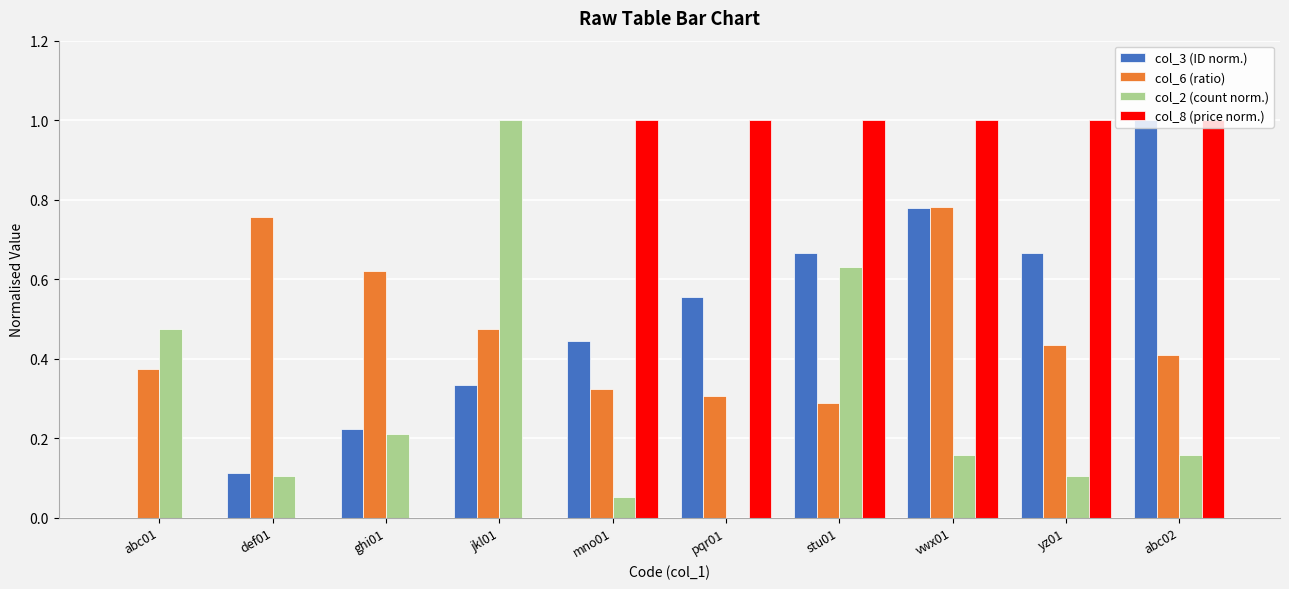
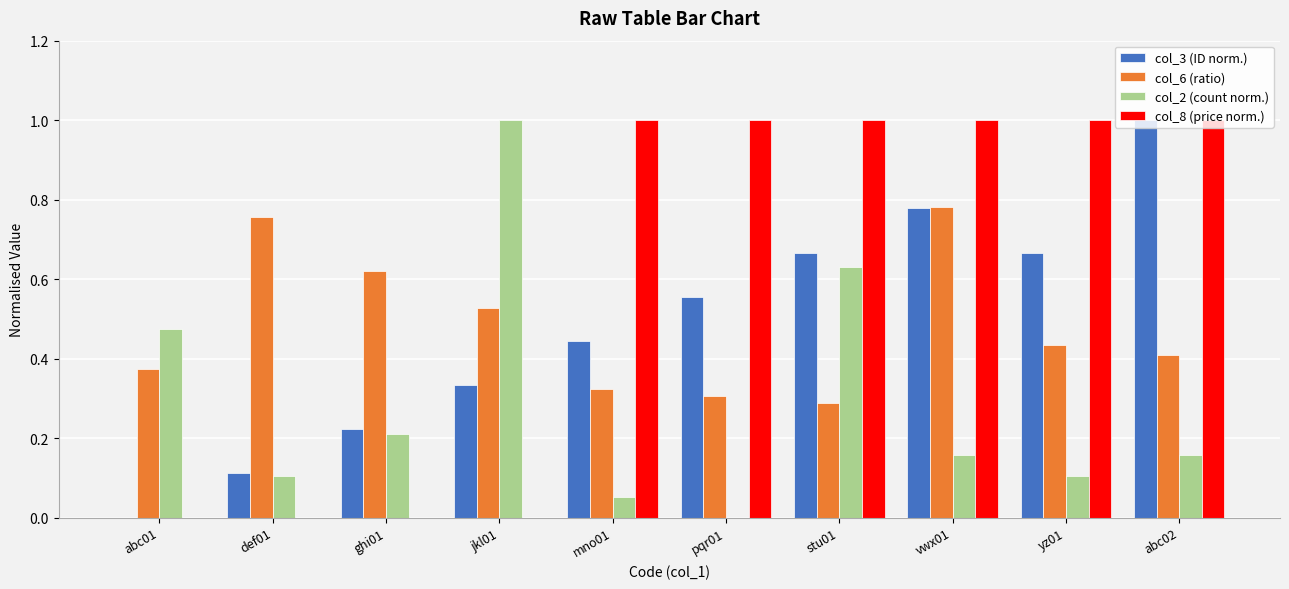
  {
    "col_3 (ID norm.)": {
      "abc01": 0.00,
      "def01": 0.11,
      "ghi01": 0.22,
      "jkl01": 0.33,
      "mno01": 0.44,
      "pqr01": 0.56,
      "stu01": 0.67,
      "vwx01": 0.78,
      "yz01": 0.67
    },
    "col_6 (ratio)": {
      "abc01": 0.38,
      "def01": 0.76,
      "ghi01": 0.62,
-     "jkl01": 0.48,
+     "jkl01": 0.53,
      "mno01": 0.32,
      "pqr01": 0.31,
      "stu01": 0.29,
      "vwx01": 0.78,
      "yz01": 0.43,
      "abc02": 0.41
    },
    "col_2 (count norm.)": {
      "abc01": 0.47,
      "def01": 0.11,
      "ghi01": 0.21,
      "jkl01": 1.00,
      "mno01": 0.05,
      "pqr01": 0.00,
      "stu01": 0.63,
      "vwx01": 0.16,
      "yz01": 0.11,
      "abc02": 0.16
    },
    "col_8 (price norm.)": {
      "abc01": 0.00,
      "def01": 0.00,
      "ghi01": 0.00,
      "jkl01": 0.00,
      "mno01": 1.00,
      "pqr01": 1.00,
      "stu01": 1.00,
      "vwx01": 1.00,
      "yz01": 1.00
    }
  }
